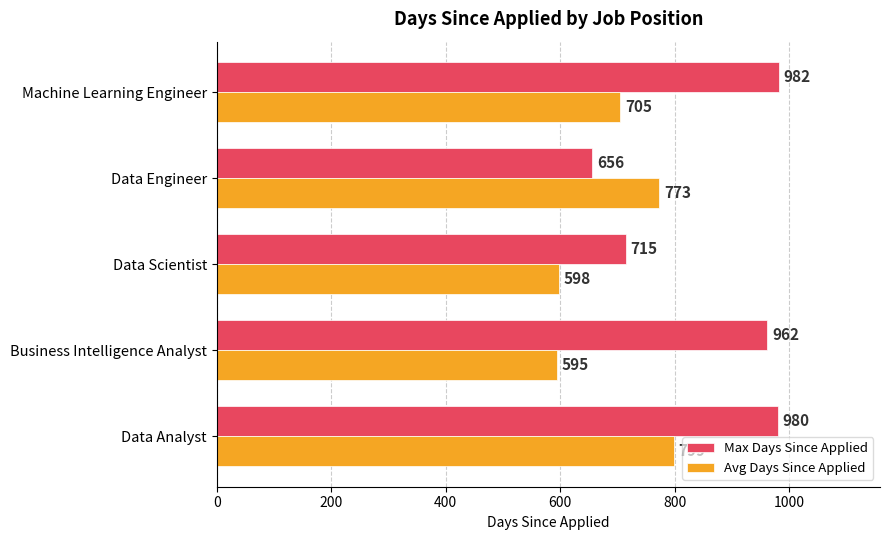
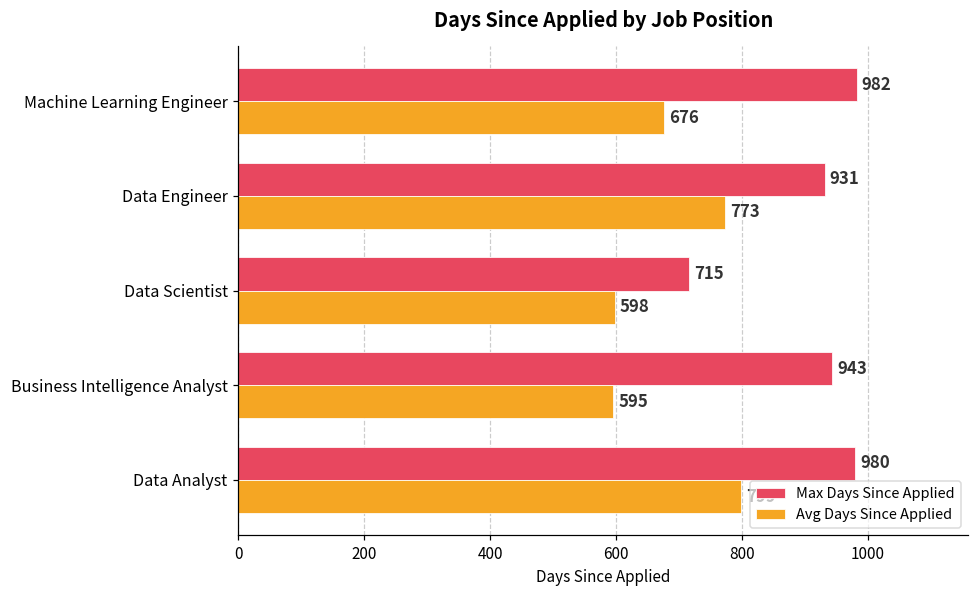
  {
    "Max Days Since Applied": {
      "Machine Learning Engineer": 982,
-     "Data Engineer": 656,
+     "Data Engineer": 931,
      "Data Scientist": 715,
-     "Business Intelligence Analyst": 962,
+     "Business Intelligence Analyst": 943,
      "Data Analyst": 980
    },
    "Avg Days Since Applied": {
-     "Machine Learning Engineer": 705,
+     "Machine Learning Engineer": 676,
      "Data Engineer": 773,
      "Data Scientist": 598,
      "Business Intelligence Analyst": 595
    }
  }
